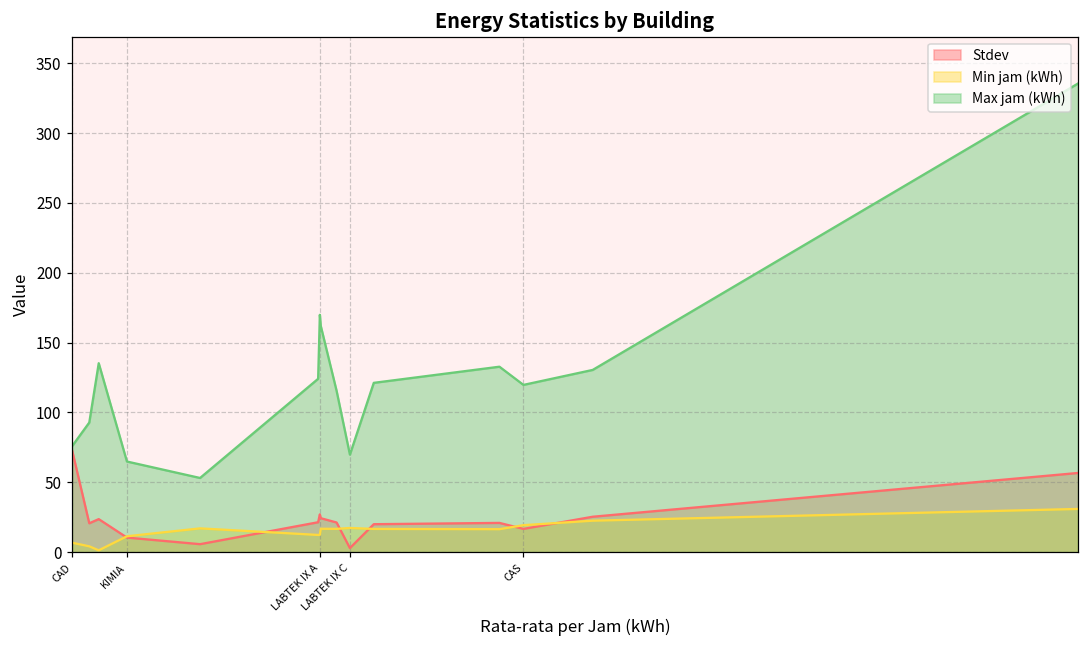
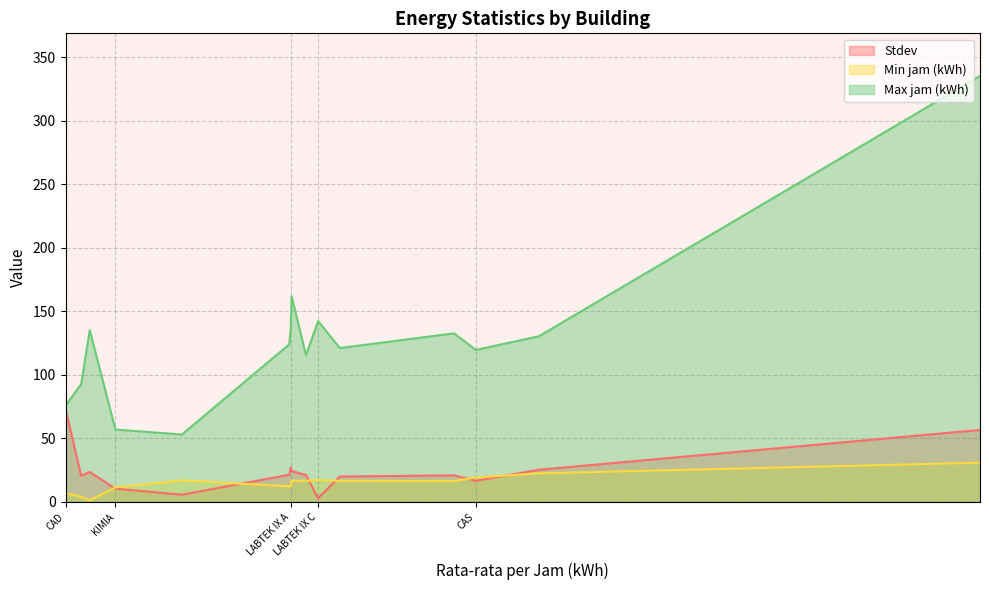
  {
    "Stdev": {
      "CAD": 73,
      "LABTEK IX A": 27,
      "LABTEK IX C": 3,
      "CAS": 17
    },
    "Min jam (kWh)": {
      "CAD": 7,
      "LABTEK IX A": 12,
      "LABTEK IX C": 17,
      "CAS": 19
    },
    "Max jam (kWh)": {
      "CAD": 76,
-     "KIMIA": 65,
-     "LABTEK IX A": 170,
-     "LABTEK IX C": 70,
+     "KIMIA": 57,
+     "LABTEK IX A": 137,
+     "LABTEK IX C": 142,
      "CAS": 120
    }
  }
